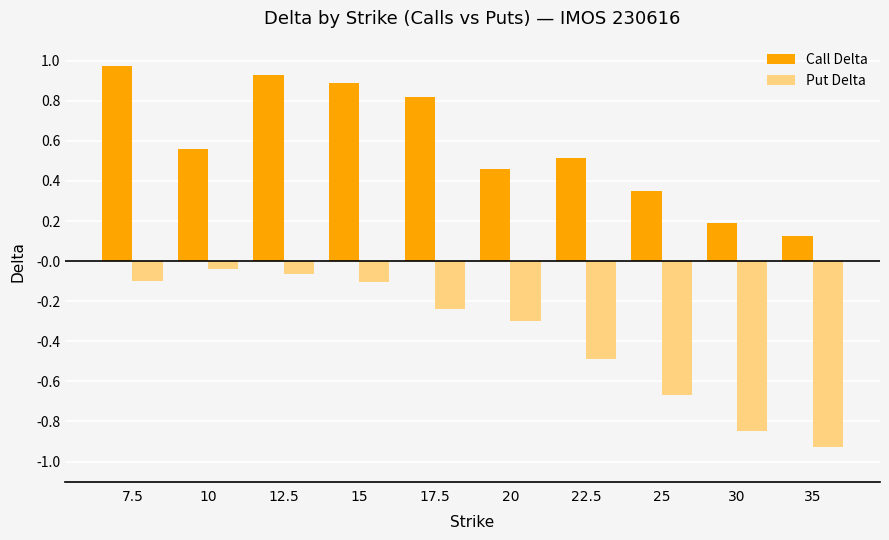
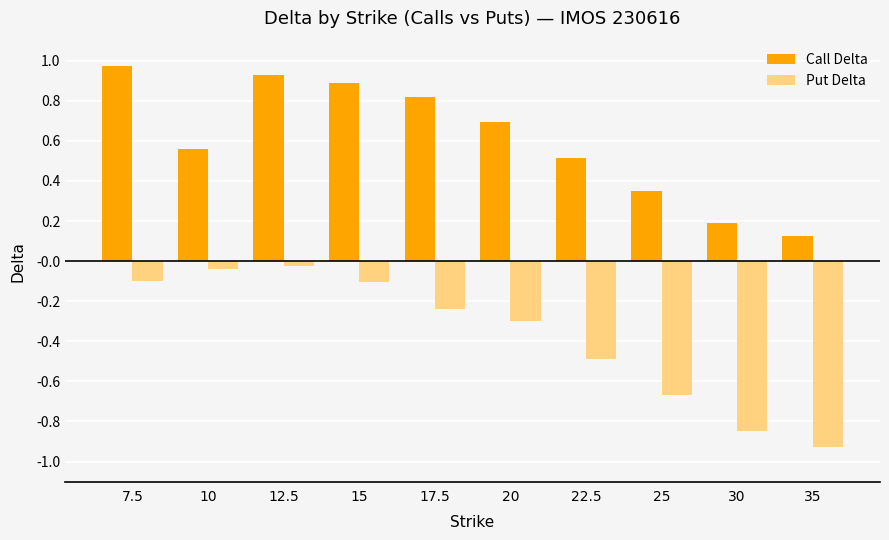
  {
    "Call Delta": {
      "7.5": 0.97,
      "10": 0.56,
      "12.5": 0.93,
      "15": 0.89,
      "17.5": 0.82,
-     "20": 0.46,
+     "20": 0.70,
      "22.5": 0.52,
      "25": 0.35,
      "30": 0.19,
      "35": 0.12
    },
    "Put Delta": {
      "7.5": -0.10,
      "10": -0.04,
-     "12.5": -0.06,
+     "12.5": -0.02,
      "15": -0.11,
      "17.5": -0.24,
      "20": -0.30,
      "22.5": -0.49,
      "25": -0.67,
      "30": -0.85,
      "35": -0.93
    }
  }
